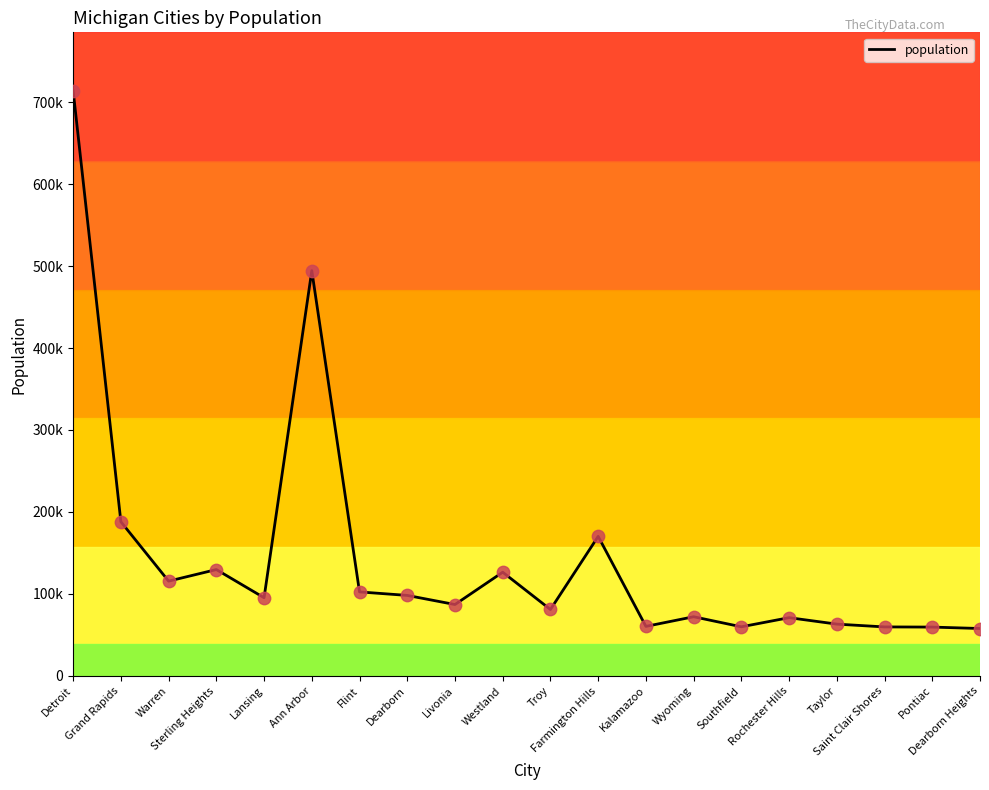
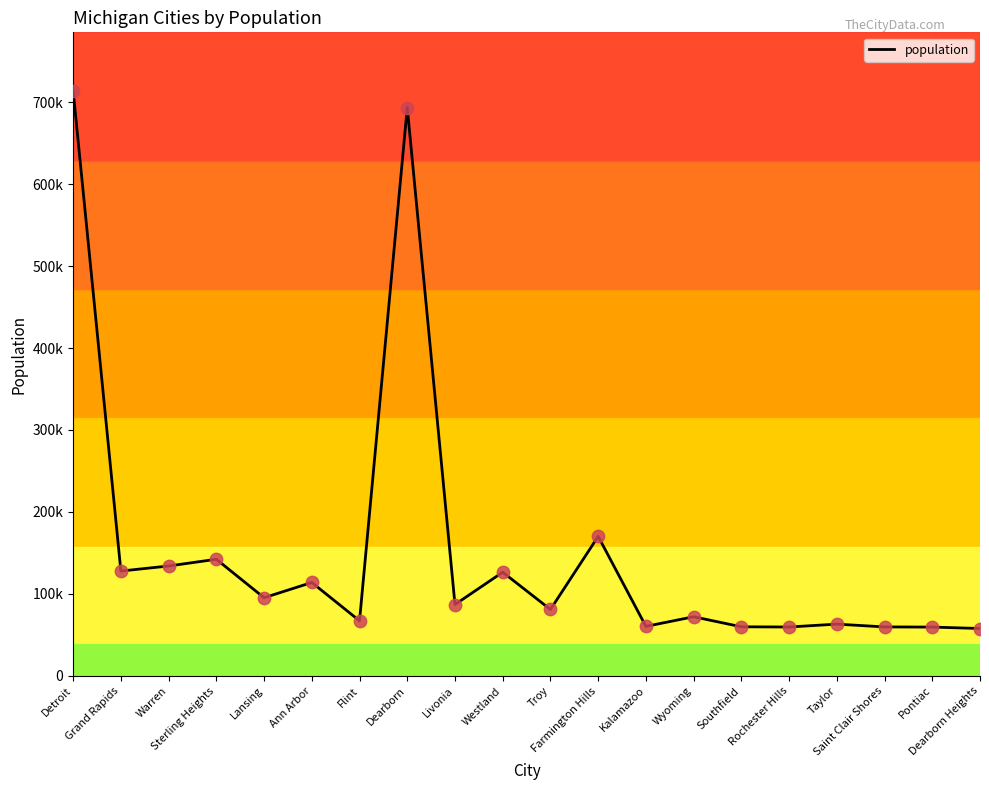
  {
    "Detroit": 710000,
-   "Grand Rapids": 190000,
-   "Warren": 120000,
-   "Sterling Heights": 130000,
+   "Grand Rapids": 130000,
+   "Warren": 130000,
+   "Sterling Heights": 140000,
    "Lansing": 100000,
-   "Ann Arbor": 490000,
-   "Flint": 100000,
-   "Dearborn": 100000,
+   "Ann Arbor": 110000,
+   "Flint": 70000,
+   "Dearborn": 690000,
    "Livonia": 90000,
    "Westland": 130000,
    "Troy": 80000,
    "Farmington Hills": 170000,
    "Kalamazoo": 60000,
    "Wyoming": 70000,
    "Southfield": 60000,
-   "Rochester Hills": 70000,
+   "Rochester Hills": 60000,
    "Taylor": 60000,
    "Saint Clair Shores": 60000,
    "Pontiac": 60000,
    "Dearborn Heights": 60000
  }
